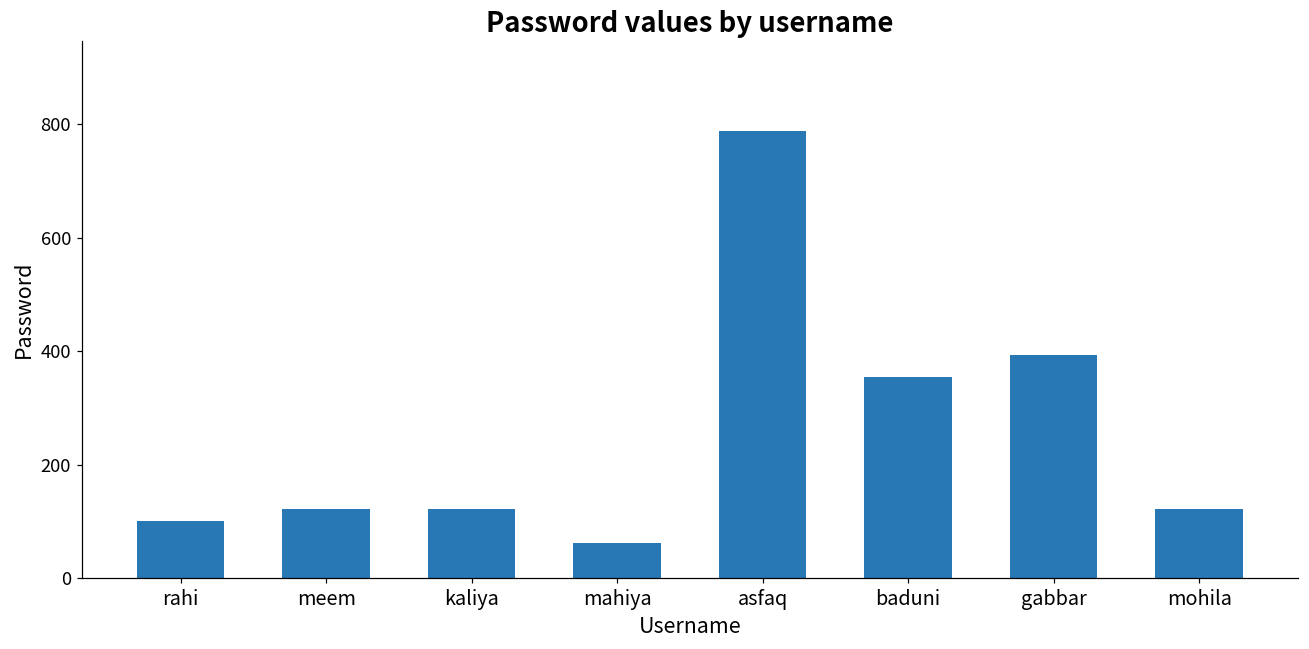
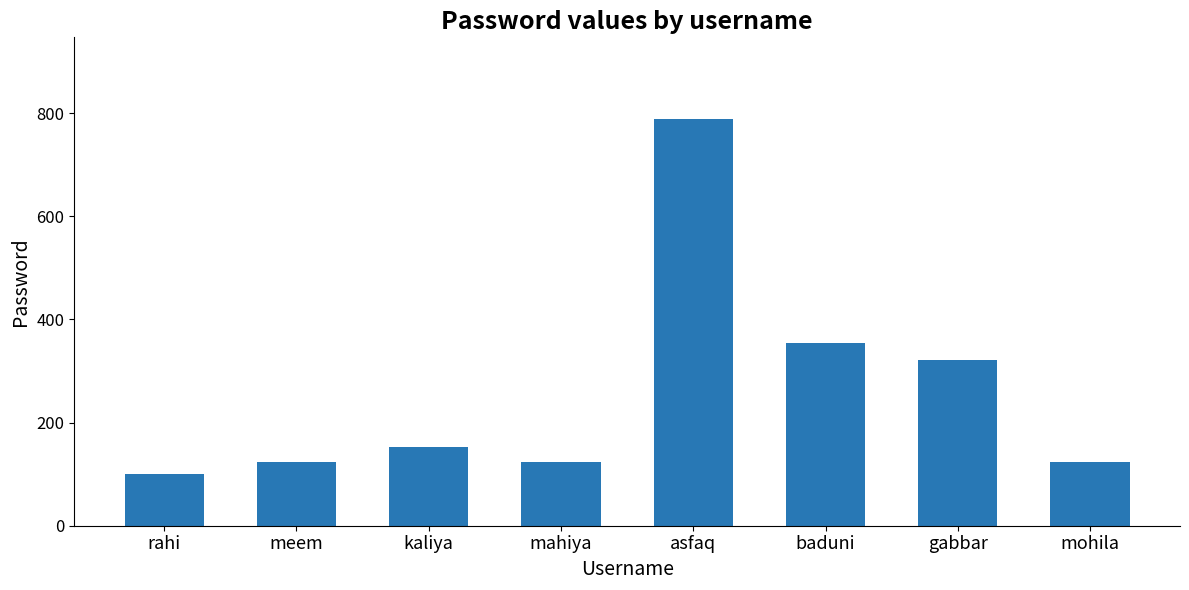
  {
    "rahi": 100,
    "meem": 120,
-   "kaliya": 120,
-   "mahiya": 60,
+   "kaliya": 150,
+   "mahiya": 120,
    "asfaq": 790,
    "baduni": 350,
-   "gabbar": 390,
+   "gabbar": 320,
    "mohila": 120
  }
